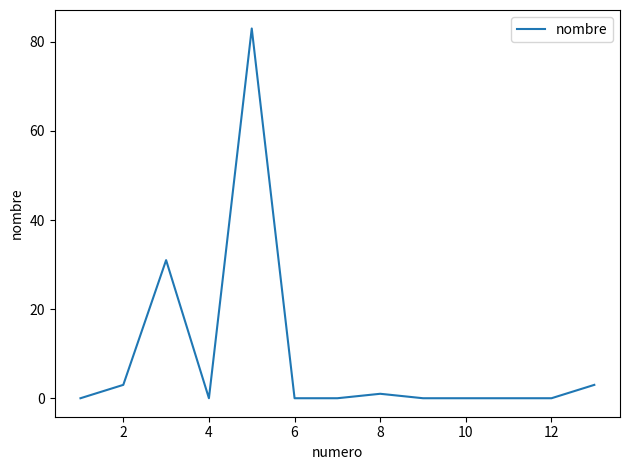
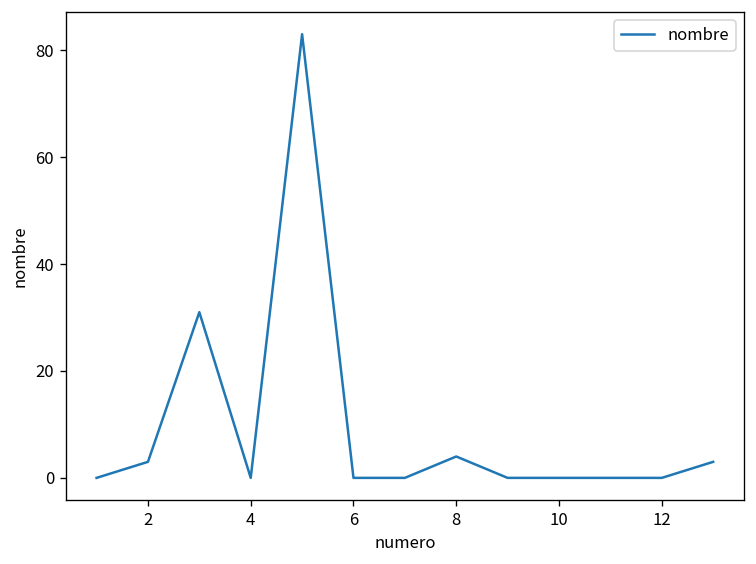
  {
    "2": 3,
    "4": 0,
    "6": 0,
-   "8": 1,
+   "8": 4,
    "10": 0,
    "12": 0
  }
